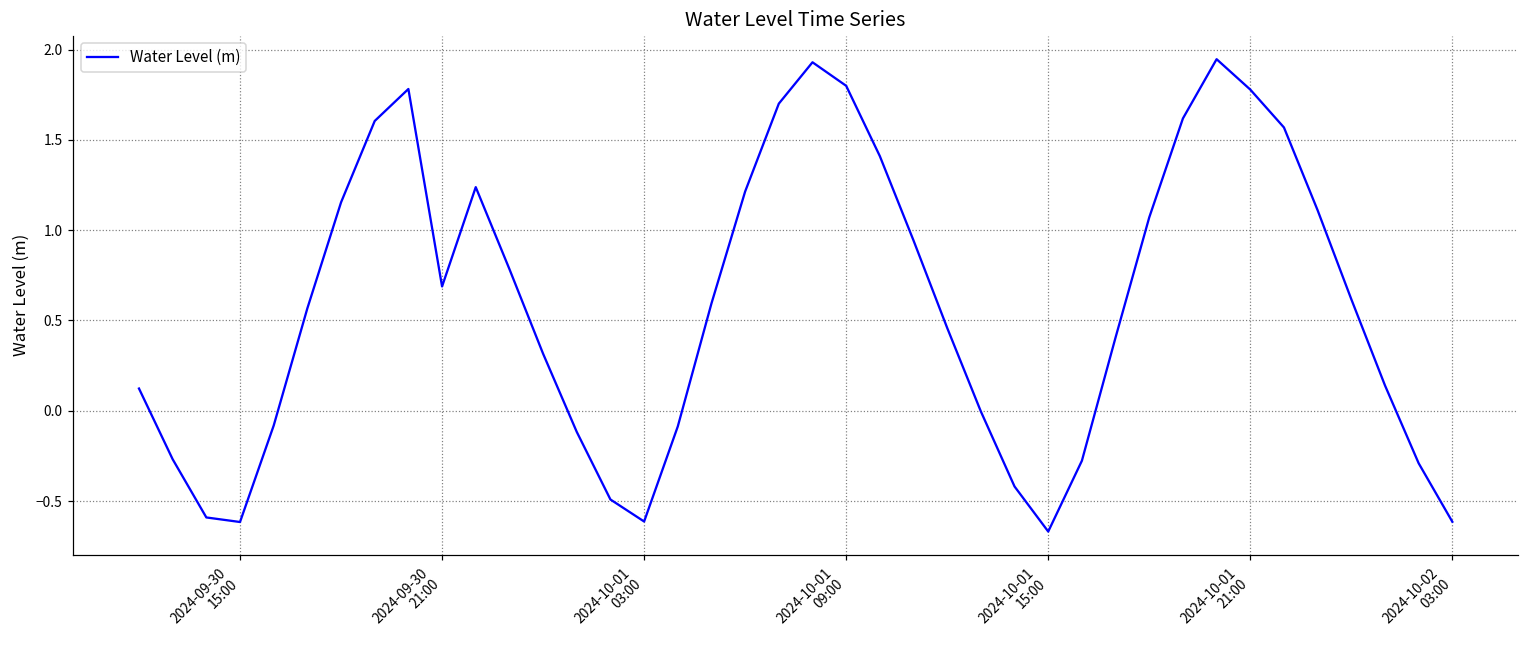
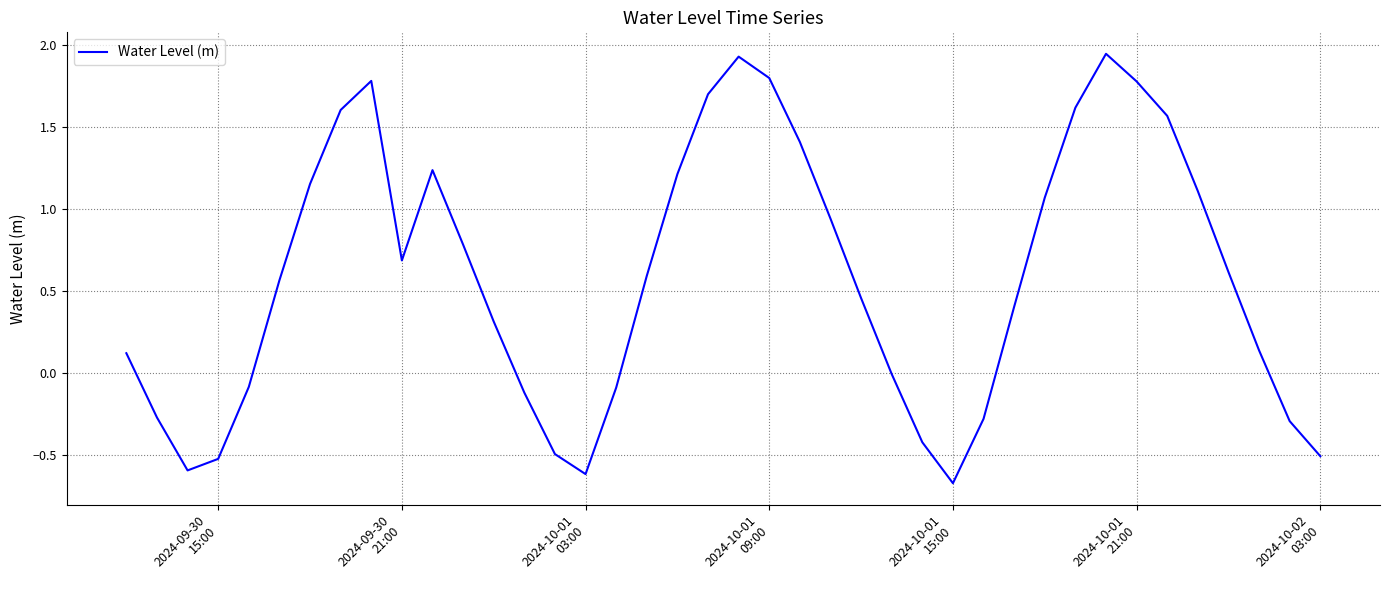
  {
-   "2024-09-30 15:00": -0.62,
+   "2024-09-30 15:00": -0.52,
    "2024-09-30 21:00": 0.69,
    "2024-10-01 03:00": -0.61,
    "2024-10-01 09:00": 1.80,
    "2024-10-01 15:00": -0.67,
    "2024-10-01 21:00": 1.78,
-   "2024-10-02 03:00": -0.61
+   "2024-10-02 03:00": -0.50
  }
